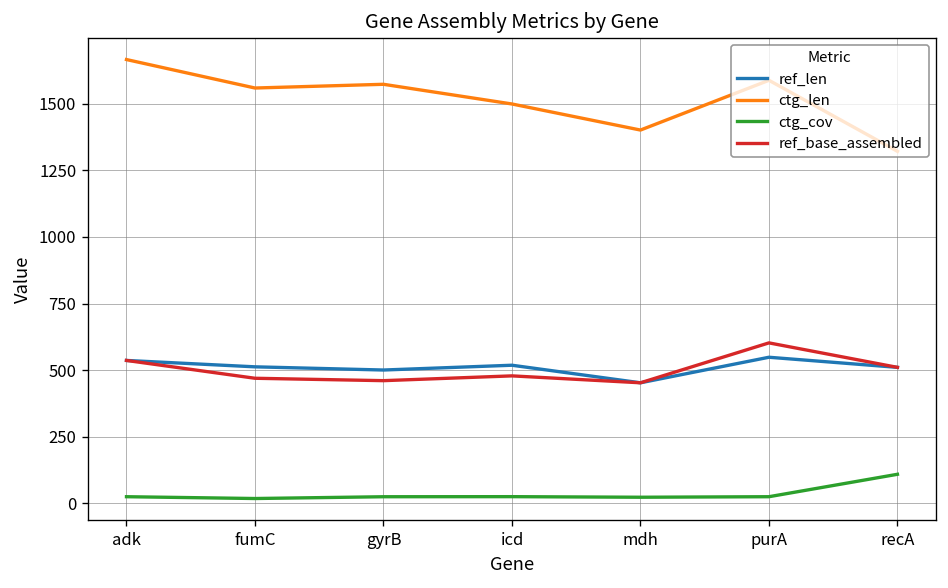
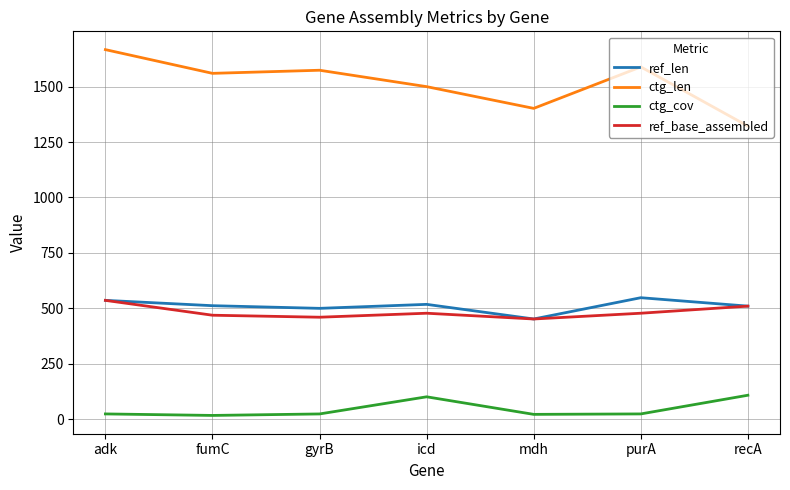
  {
    "ref_len": {
      "fumC": 510,
      "gyrB": 500,
      "icd": 520,
      "purA": 550
    },
    "ctg_len": {
      "adk": 1670,
      "fumC": 1560,
      "gyrB": 1570,
      "icd": 1500,
      "mdh": 1400
    },
    "ctg_cov": {
      "adk": 20,
      "fumC": 20,
      "gyrB": 20,
-     "icd": 20,
+     "icd": 100,
      "mdh": 20,
      "purA": 20,
      "recA": 110
    },
    "ref_base_assembled": {
      "fumC": 470,
      "gyrB": 460,
      "icd": 480,
-     "purA": 600
+     "purA": 480
    }
  }
